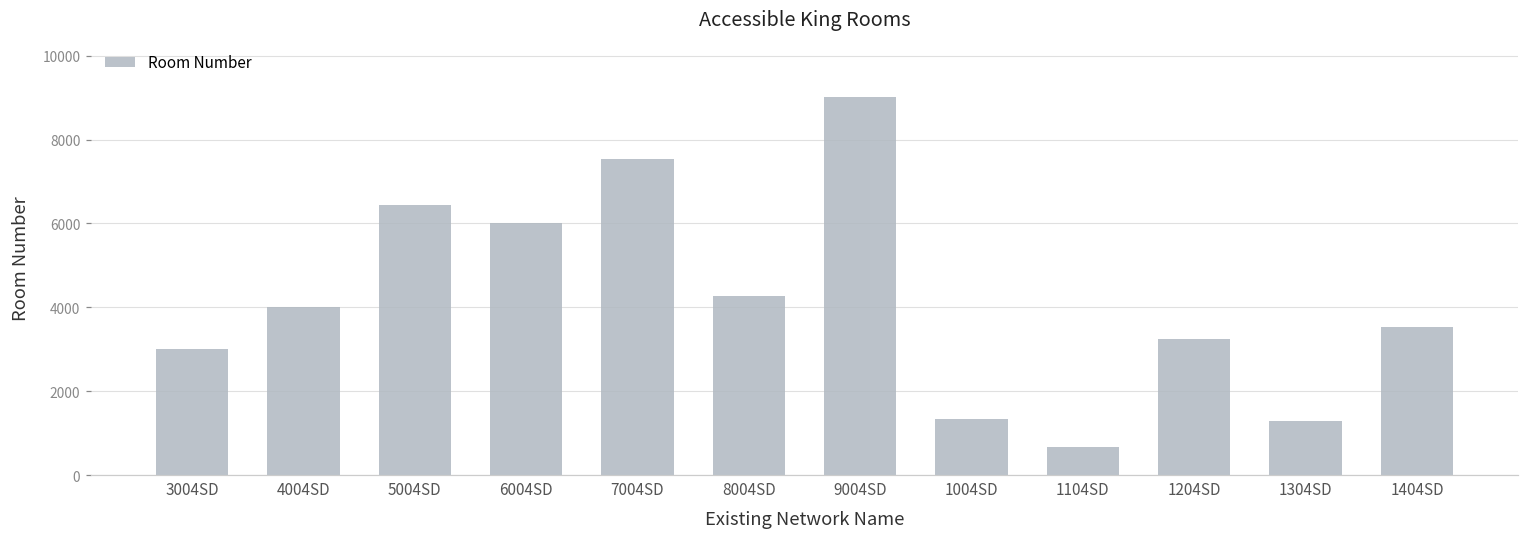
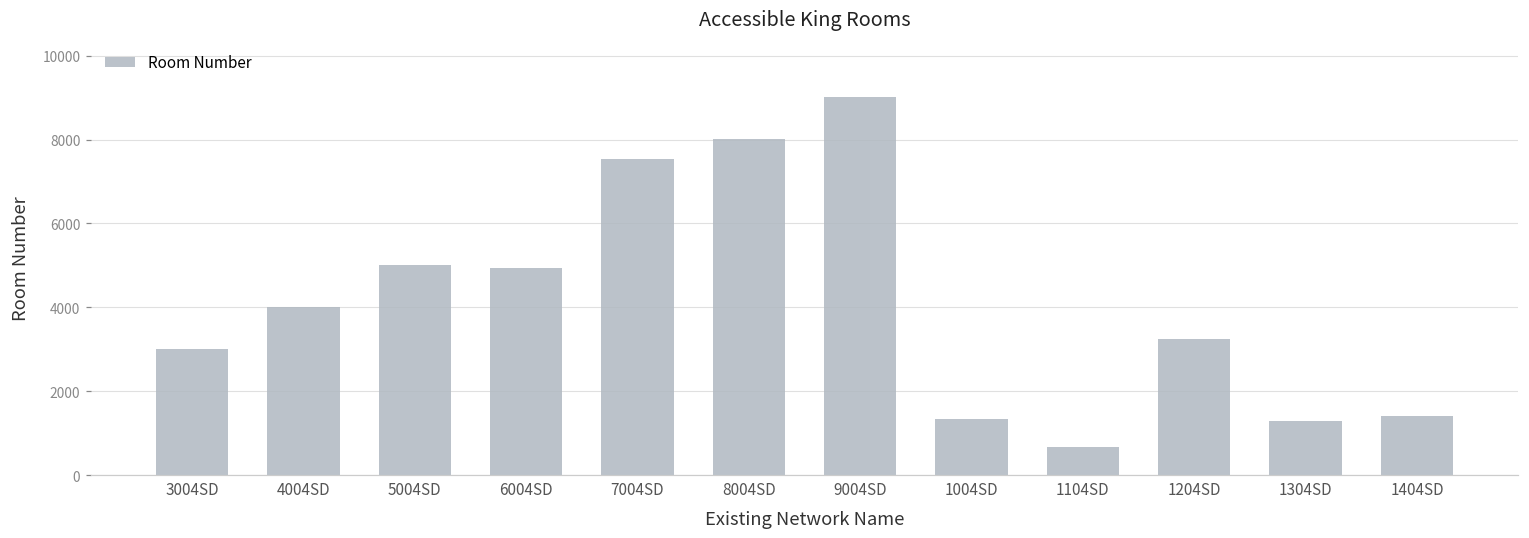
  {
    "3004SD": 3000,
    "4004SD": 4000,
-   "5004SD": 6400,
-   "6004SD": 6000,
+   "5004SD": 5000,
+   "6004SD": 4900,
    "7004SD": 7500,
-   "8004SD": 4300,
+   "8004SD": 8000,
    "9004SD": 9000,
    "1004SD": 1300,
    "1104SD": 700,
    "1204SD": 3300,
    "1304SD": 1300,
-   "1404SD": 3500
+   "1404SD": 1400
  }
